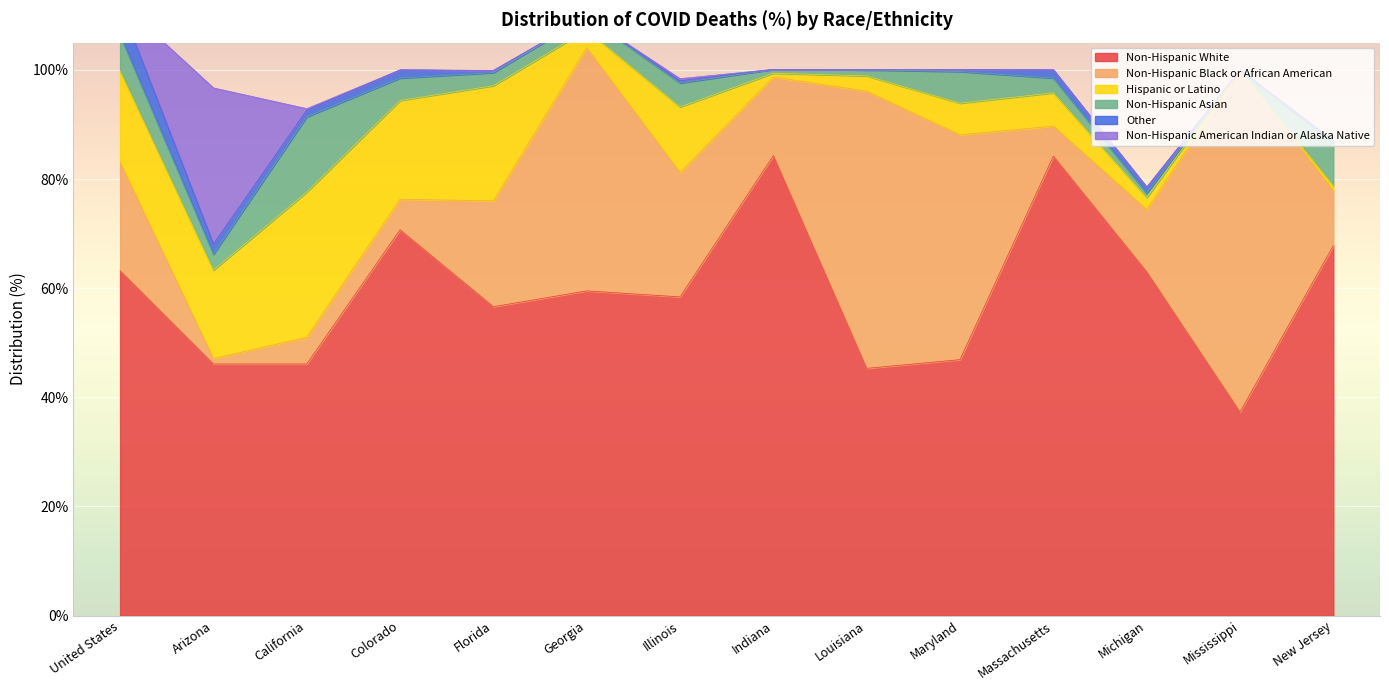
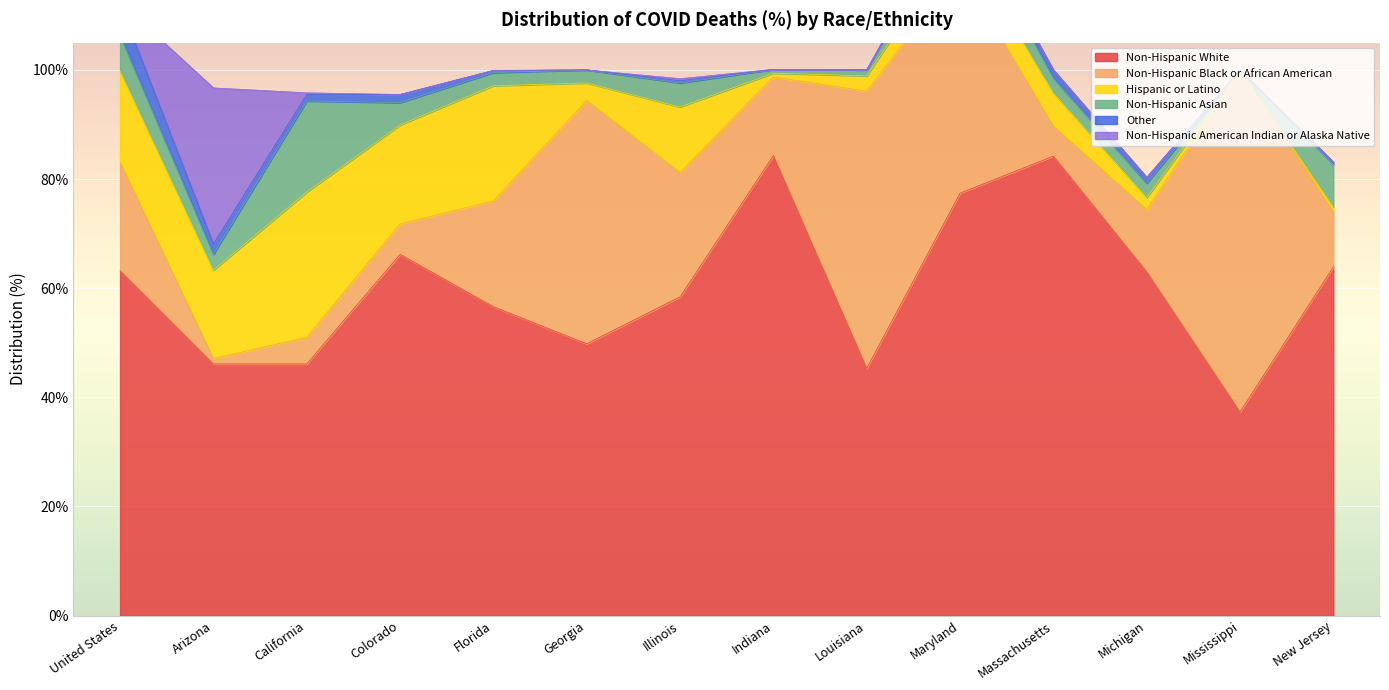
  {
    "Non-Hispanic White": {
      "United States": "63%",
      "Arizona": "46%",
      "California": "46%",
-     "Colorado": "71%",
+     "Colorado": "66%",
      "Florida": "57%",
-     "Georgia": "60%",
+     "Georgia": "50%",
      "Illinois": "58%",
      "Indiana": "84%",
      "Louisiana": "45%",
-     "Maryland": "47%",
+     "Maryland": "77%",
      "Massachusetts": "84%",
      "Michigan": "63%",
      "Mississippi": "37%",
-     "New Jersey": "68%"
+     "New Jersey": "64%"
    },
    "Non-Hispanic Black or African American": {
      "United States": "20%",
      "Arizona": "1%",
      "California": "5%",
      "Colorado": "6%",
      "Florida": "19%",
      "Georgia": "45%",
      "Illinois": "23%",
      "Indiana": "14%",
      "Louisiana": "51%",
      "Massachusetts": "6%",
      "Michigan": "11%",
      "New Jersey": "10%"
    },
    "Hispanic or Latino": {
      "United States": "17%",
      "Arizona": "16%",
      "California": "27%",
      "Colorado": "18%",
      "Florida": "21%",
      "Illinois": "12%",
      "Indiana": "1%",
      "Louisiana": "3%",
      "Massachusetts": "6%",
      "Michigan": "2%",
      "New Jersey": "1%"
    },
    "Non-Hispanic Asian": {
      "Arizona": "3%",
-     "California": "14%",
+     "California": "17%",
      "Colorado": "4%",
      "Massachusetts": "3%",
-     "Michigan": "1%"
+     "Michigan": "3%"
    },
    "Other": {
      "Arizona": "2%"
    },
    "Non-Hispanic American Indian or Alaska Native": {
      "Arizona": "29%"
    }
  }
